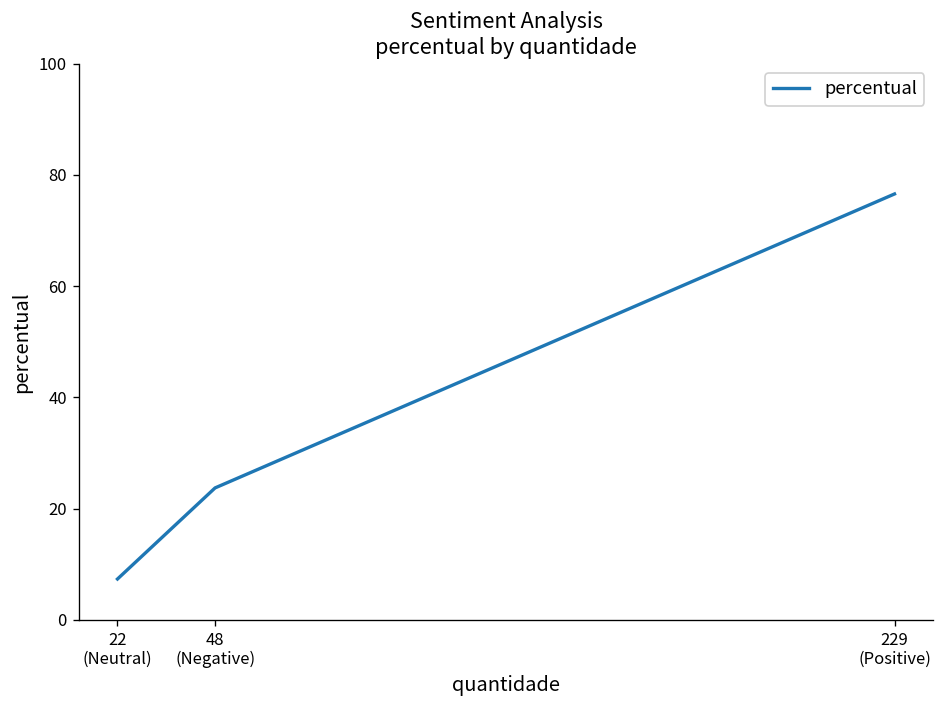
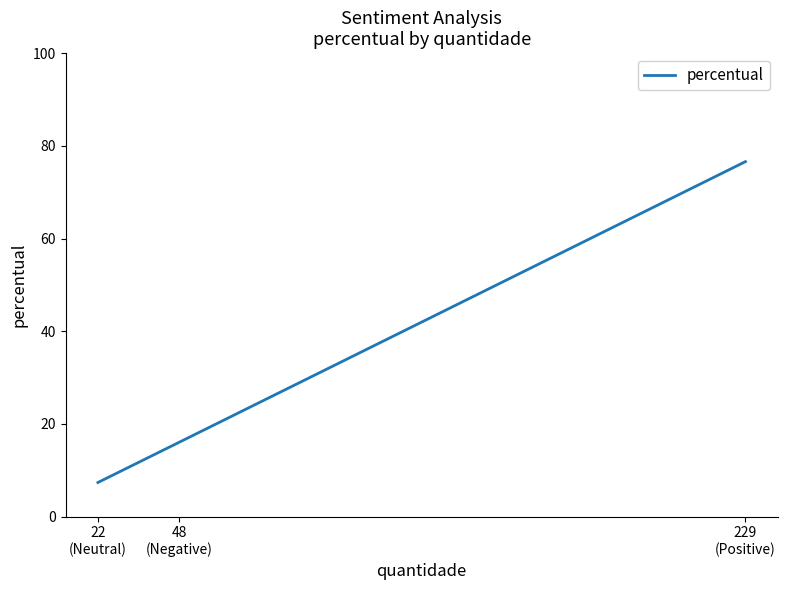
  {
    "22 (Neutral)": 7,
-   "48 (Negative)": 24,
+   "48 (Negative)": 16,
    "229 (Positive)": 77
  }
